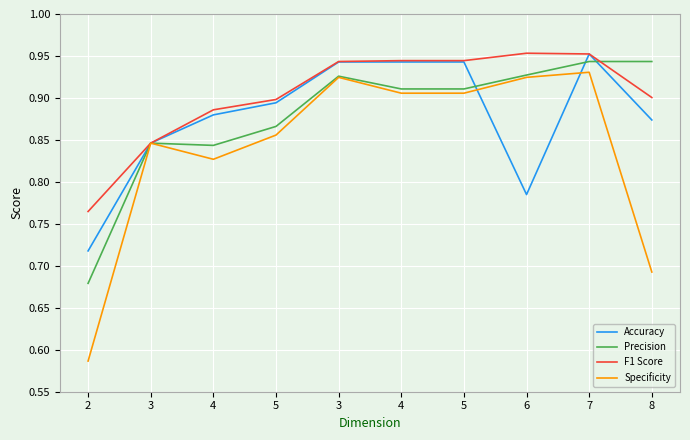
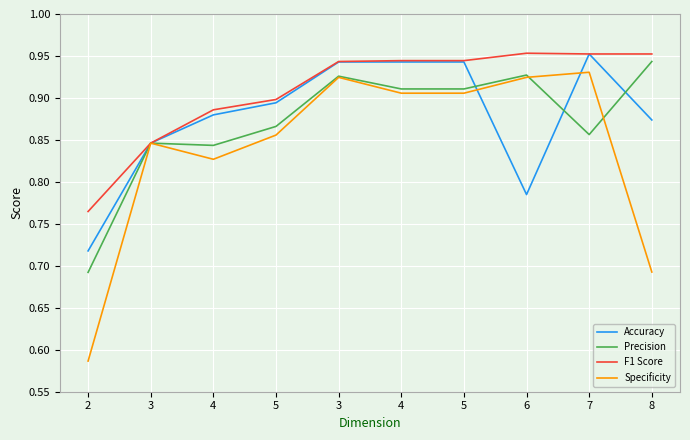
  {
    "Accuracy": {
      "2": 0.72,
      "6": 0.78,
      "8": 0.87
    },
    "Precision": {
-     "2": 0.68,
-     "7": 0.94,
+     "2": 0.69,
+     "7": 0.86,
      "8": 0.94
    },
    "F1 Score": {
      "2": 0.76,
      "6": 0.95,
-     "8": 0.90
+     "8": 0.95
    },
    "Specificity": {
      "2": 0.59,
      "7": 0.93,
      "8": 0.69
    }
  }
